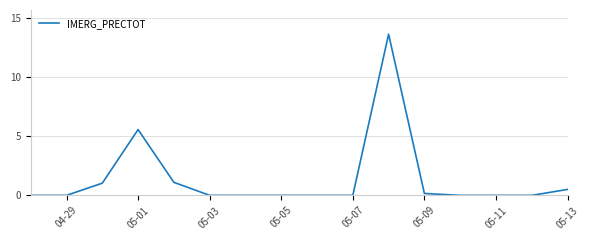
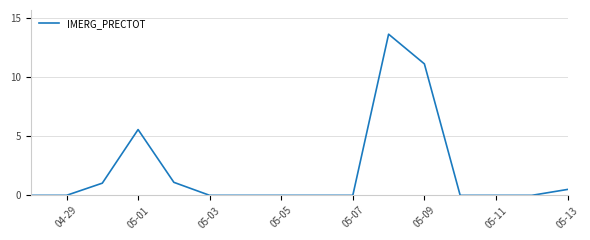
  {
    "04-29": 0.0,
    "05-01": 5.6,
    "05-03": 0.0,
    "05-05": 0.0,
    "05-07": 0.0,
-   "05-09": 0.2,
+   "05-09": 11.1,
    "05-11": 0.0,
    "05-13": 0.5
  }
